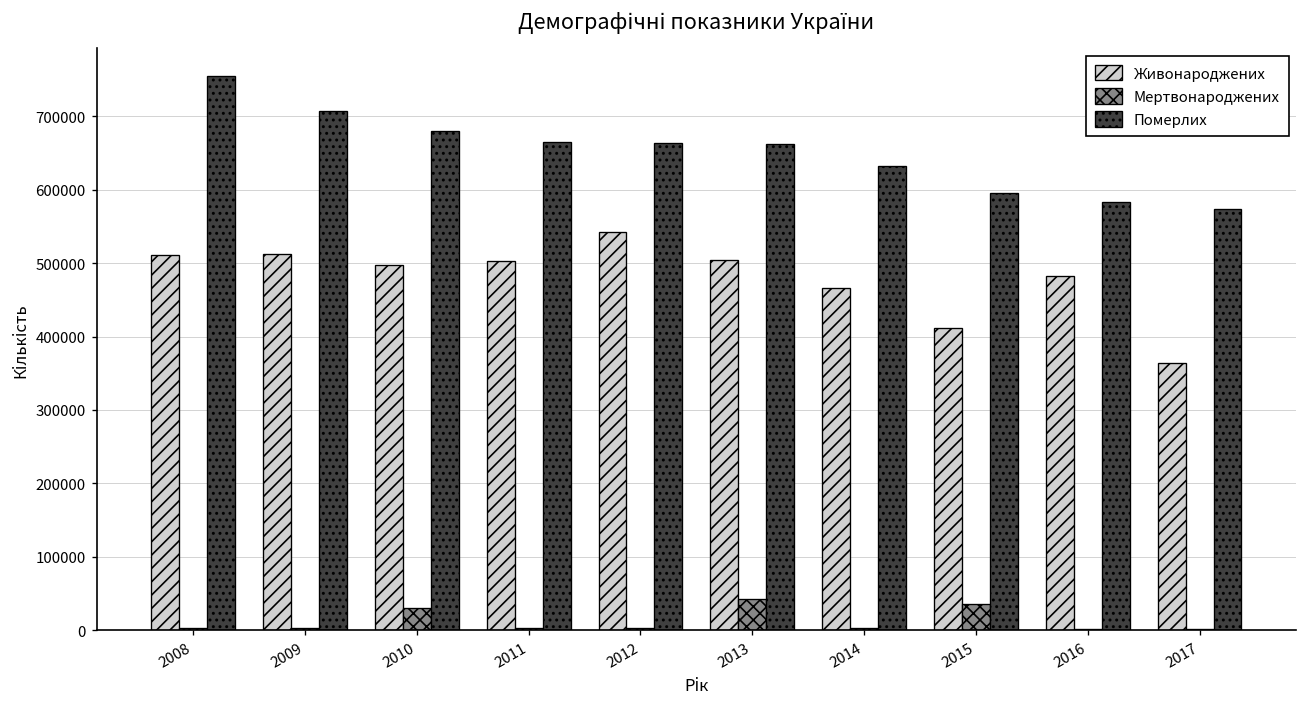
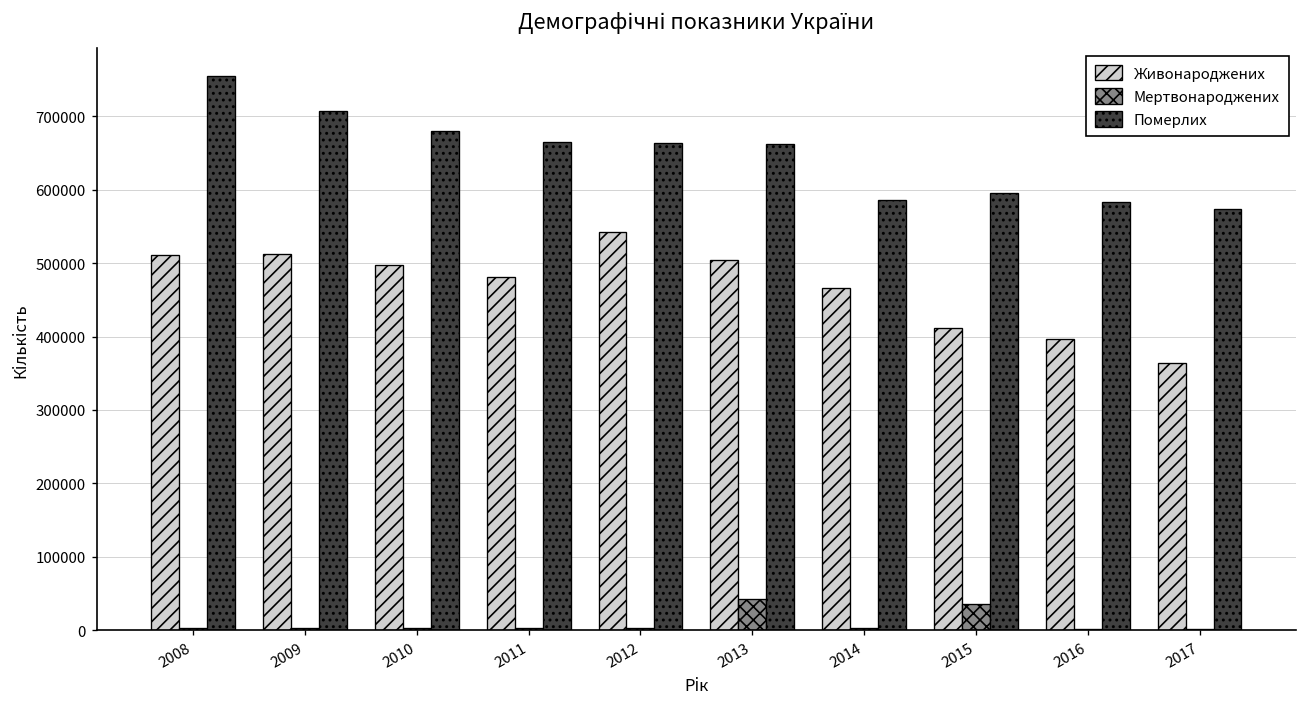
  {
    "Живонароджених": {
      "2008": 510000,
      "2009": 510000,
      "2010": 500000,
-     "2011": 500000,
+     "2011": 480000,
      "2012": 540000,
      "2013": 500000,
      "2014": 470000,
      "2015": 410000,
-     "2016": 480000,
+     "2016": 400000,
      "2017": 360000
    },
    "Мертвонароджених": {
-     "2010": 30000,
+     "2010": 0,
      "2013": 40000,
      "2015": 40000
    },
    "Померлих": {
      "2008": 750000,
      "2009": 710000,
      "2010": 680000,
      "2011": 660000,
      "2012": 660000,
      "2013": 660000,
-     "2014": 630000,
+     "2014": 590000,
      "2015": 590000,
      "2016": 580000,
      "2017": 570000
    }
  }
